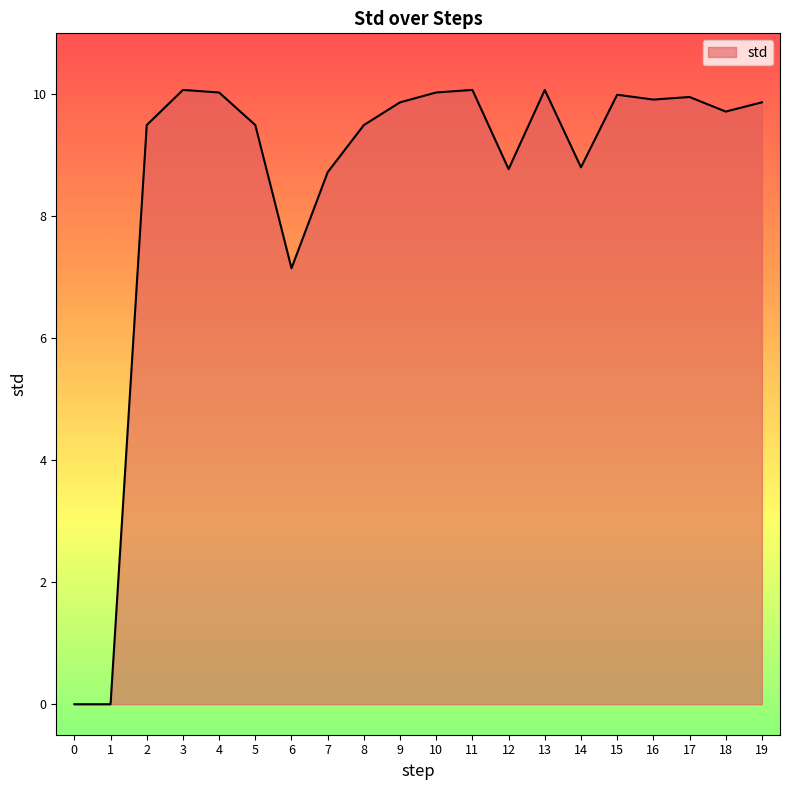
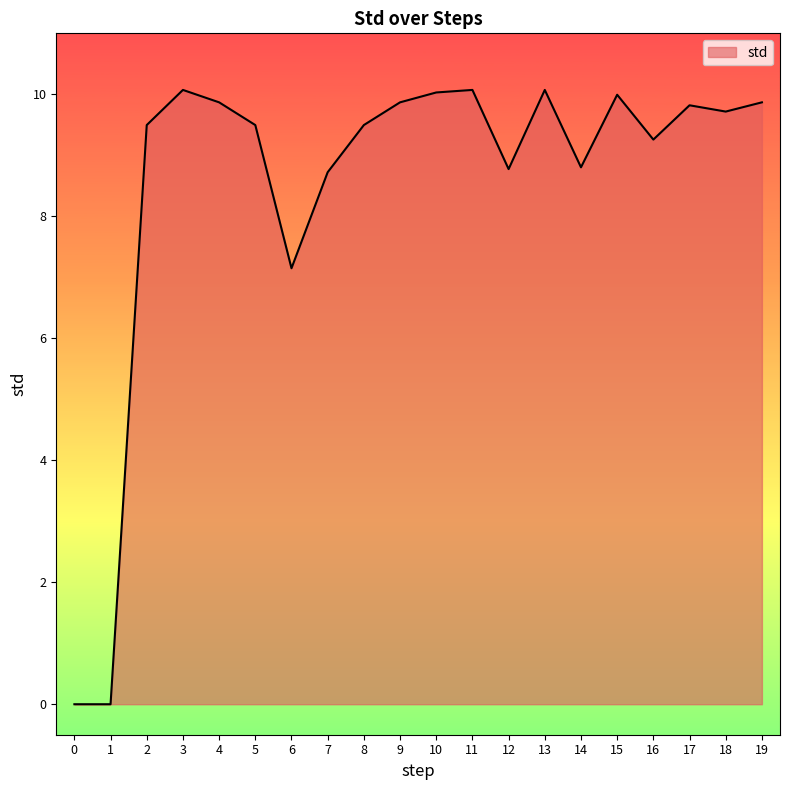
  {
    "0": 0.0,
    "1": 0.0,
    "2": 9.5,
    "3": 10.1,
-   "4": 10.0,
+   "4": 9.9,
    "5": 9.5,
    "6": 7.1,
    "7": 8.7,
    "8": 9.5,
    "9": 9.9,
    "10": 10.0,
    "11": 10.1,
    "12": 8.8,
    "13": 10.1,
    "14": 8.8,
    "15": 10.0,
-   "16": 9.9,
-   "17": 10.0,
+   "16": 9.3,
+   "17": 9.8,
    "18": 9.7,
    "19": 9.9
  }
